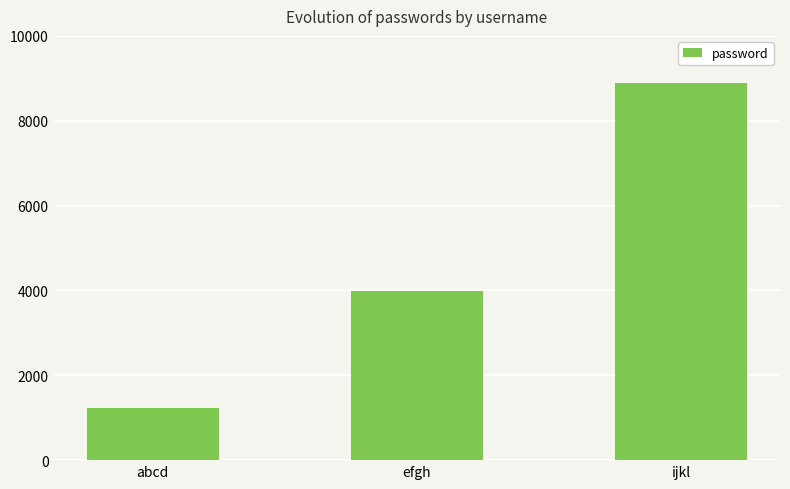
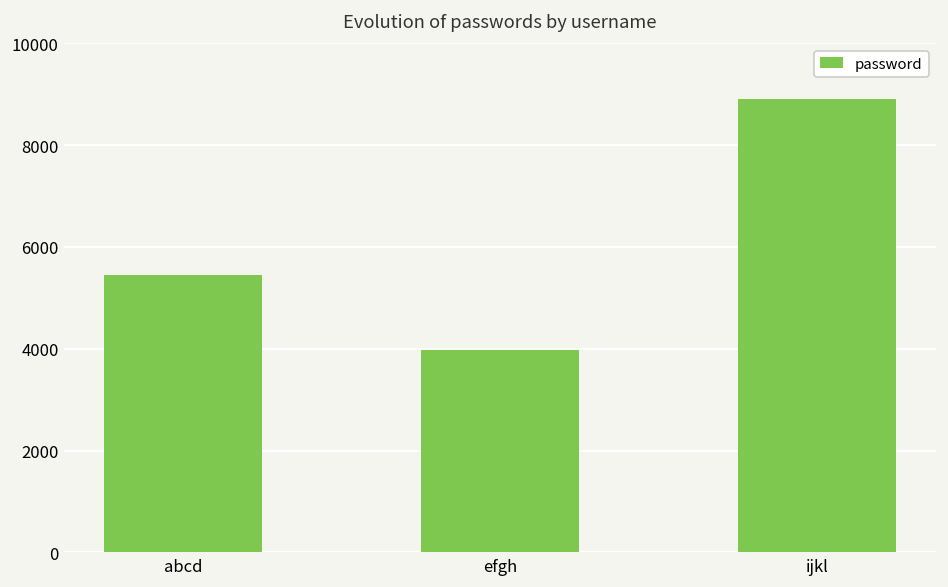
  {
-   "abcd": 1200,
+   "abcd": 5400,
    "efgh": 4000,
    "ijkl": 8900
  }
